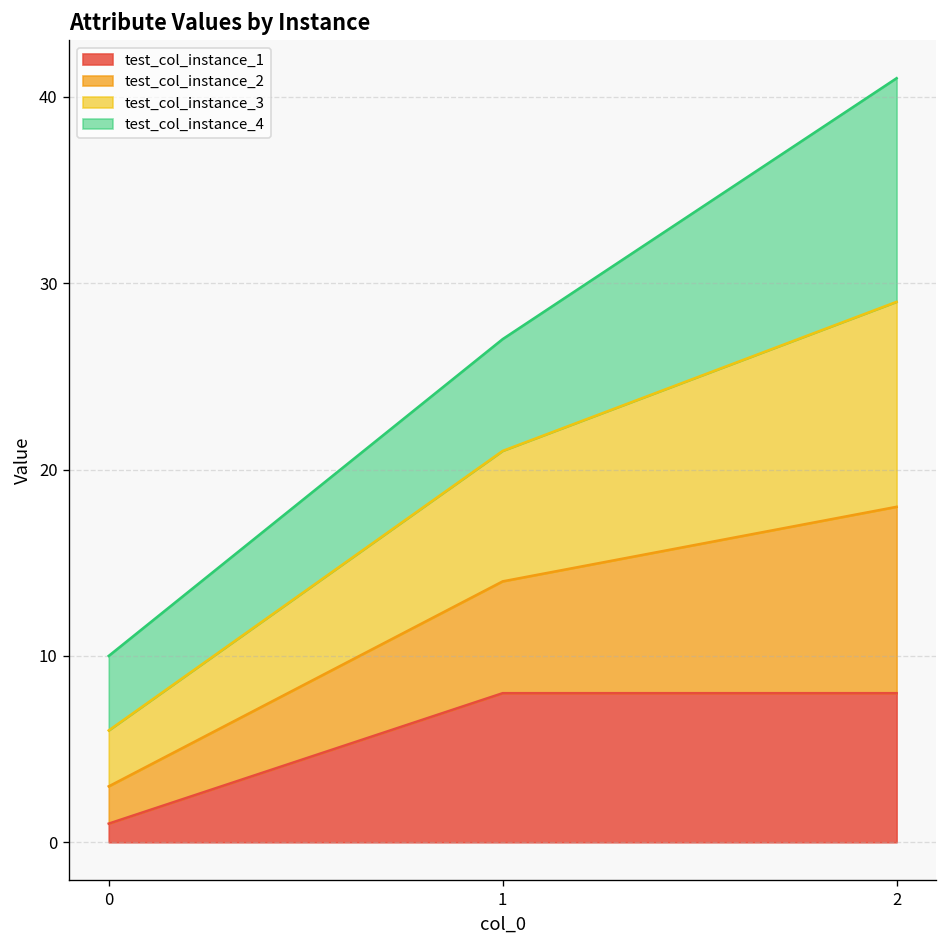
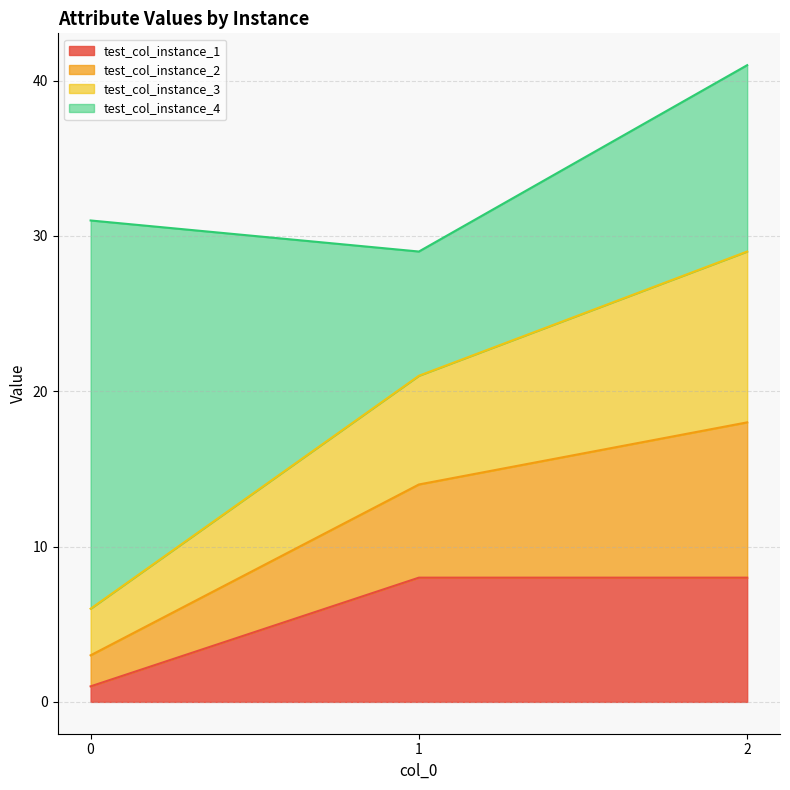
  {
    "test_col_instance_1": {
      "0": 1,
      "1": 8,
      "2": 8
    },
    "test_col_instance_4": {
-     "0": 4,
-     "1": 6,
+     "0": 25,
+     "1": 8,
      "2": 12
    }
  }
